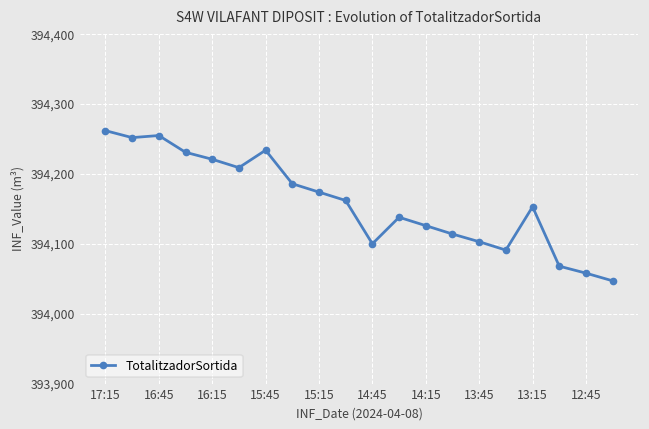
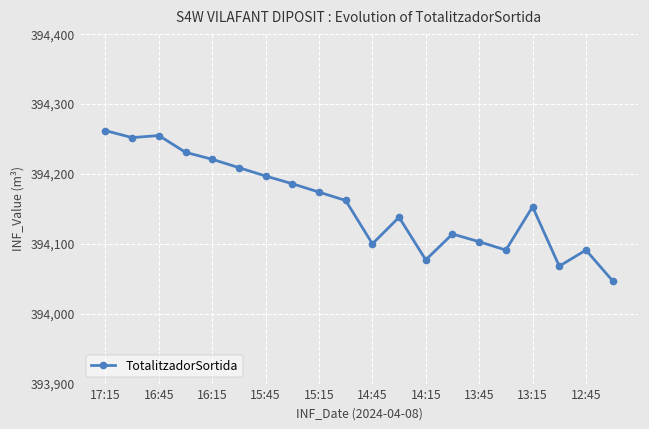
  {
    "17:15": "394,260",
    "16:45": "394,260",
    "16:15": "394,220",
-   "15:45": "394,230",
+   "15:45": "394,200",
    "15:15": "394,170",
    "14:45": "394,100",
-   "14:15": "394,130",
+   "14:15": "394,080",
    "13:45": "394,100",
    "13:15": "394,150",
-   "12:45": "394,060"
+   "12:45": "394,090"
  }
